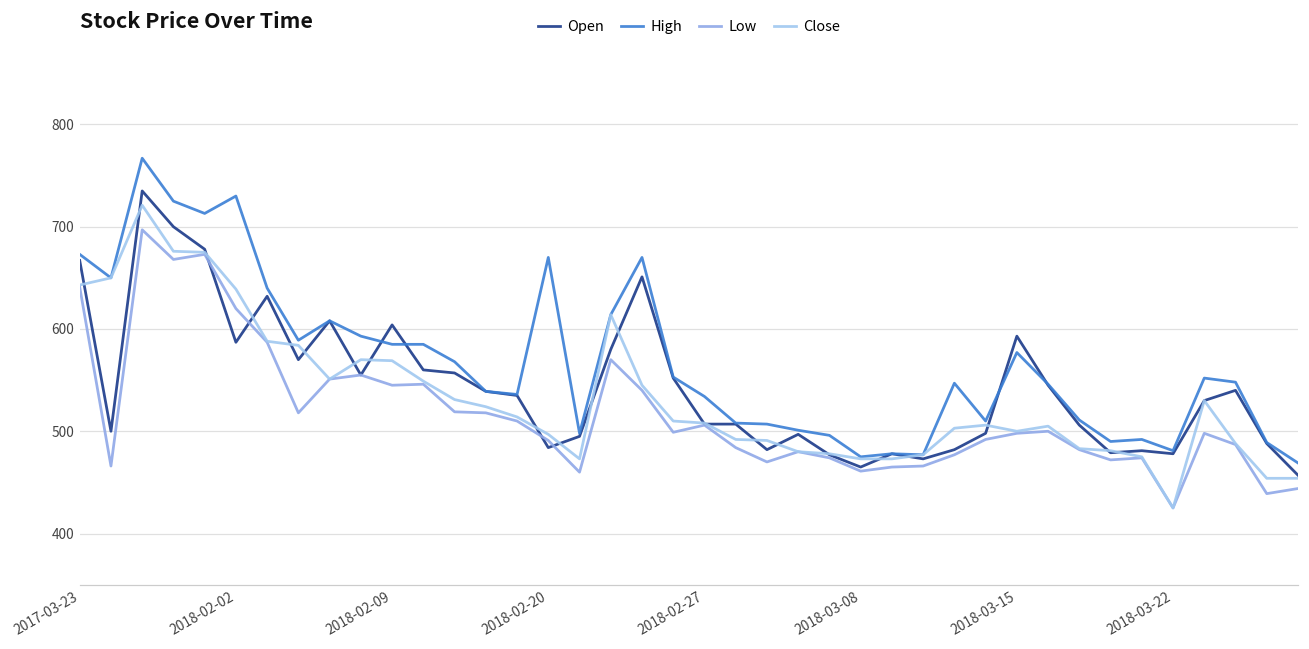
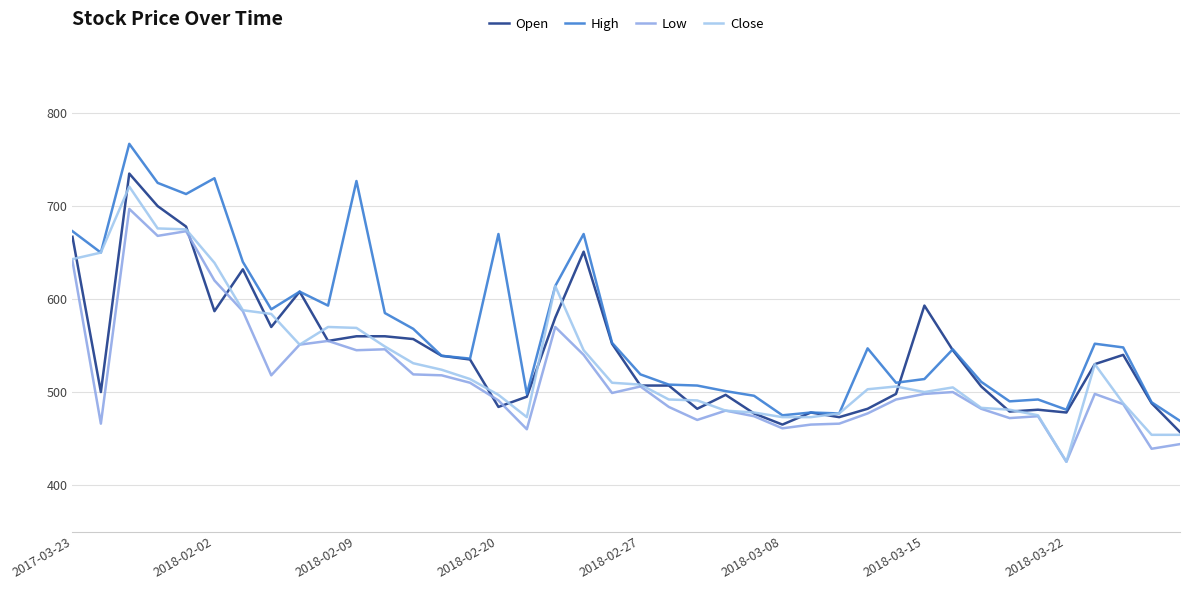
  {
    "Open": {
      "2017-03-23": 670,
      "2018-02-02": 590,
-     "2018-02-09": 600,
+     "2018-02-09": 560,
      "2018-02-20": 480,
      "2018-03-08": 470,
      "2018-03-15": 590,
      "2018-03-22": 480
    },
    "High": {
      "2017-03-23": 670,
      "2018-02-02": 730,
-     "2018-02-09": 590,
+     "2018-02-09": 730,
      "2018-02-20": 670,
-     "2018-02-27": 530,
-     "2018-03-15": 580,
+     "2018-02-27": 520,
+     "2018-03-15": 510,
      "2018-03-22": 480
    }
  }
